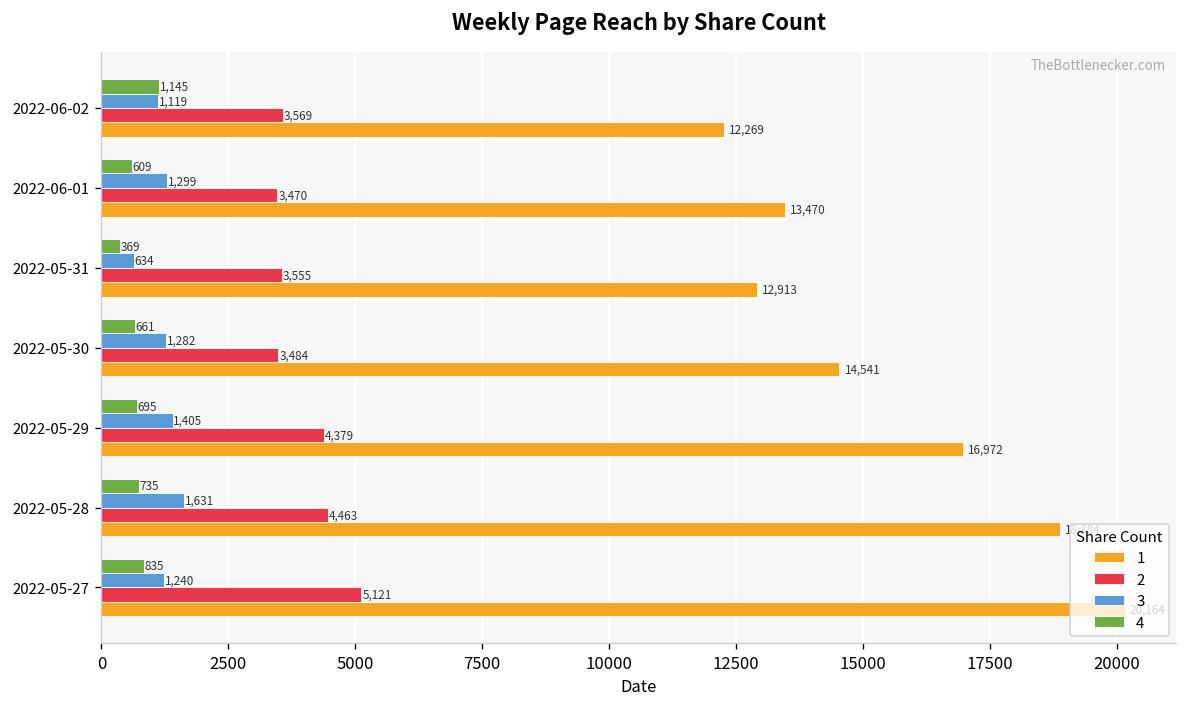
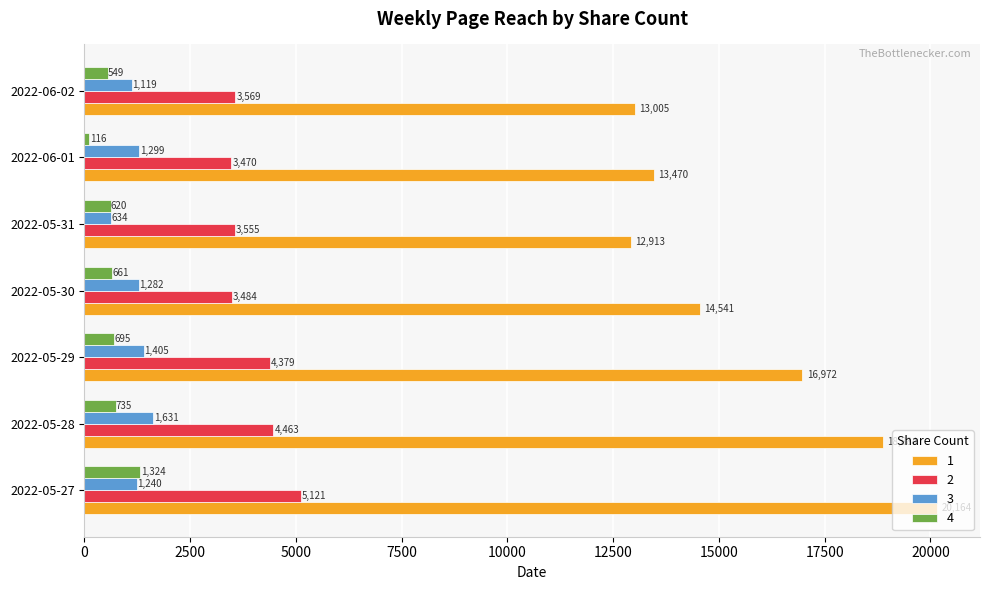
  {
    "1": {
-     "2022-06-02": "12,269",
+     "2022-06-02": "13,005",
      "2022-06-01": "13,470",
      "2022-05-31": "12,913",
      "2022-05-30": "14,541",
      "2022-05-29": "16,972"
    },
    "2": {
      "2022-06-02": "3,569",
      "2022-06-01": "3,470",
      "2022-05-31": "3,555",
      "2022-05-30": "3,484",
      "2022-05-29": "4,379",
      "2022-05-28": "4,463",
      "2022-05-27": "5,121"
    },
    "3": {
      "2022-06-02": "1,119",
      "2022-06-01": "1,299",
      "2022-05-31": "634",
      "2022-05-30": "1,282",
      "2022-05-29": "1,405",
      "2022-05-28": "1,631",
      "2022-05-27": "1,240"
    },
    "4": {
-     "2022-06-02": "1,145",
-     "2022-06-01": "609",
-     "2022-05-31": "369",
+     "2022-06-02": "549",
+     "2022-06-01": "116",
+     "2022-05-31": "620",
      "2022-05-30": "661",
      "2022-05-29": "695",
      "2022-05-28": "735",
-     "2022-05-27": "835"
+     "2022-05-27": "1,324"
    }
  }
